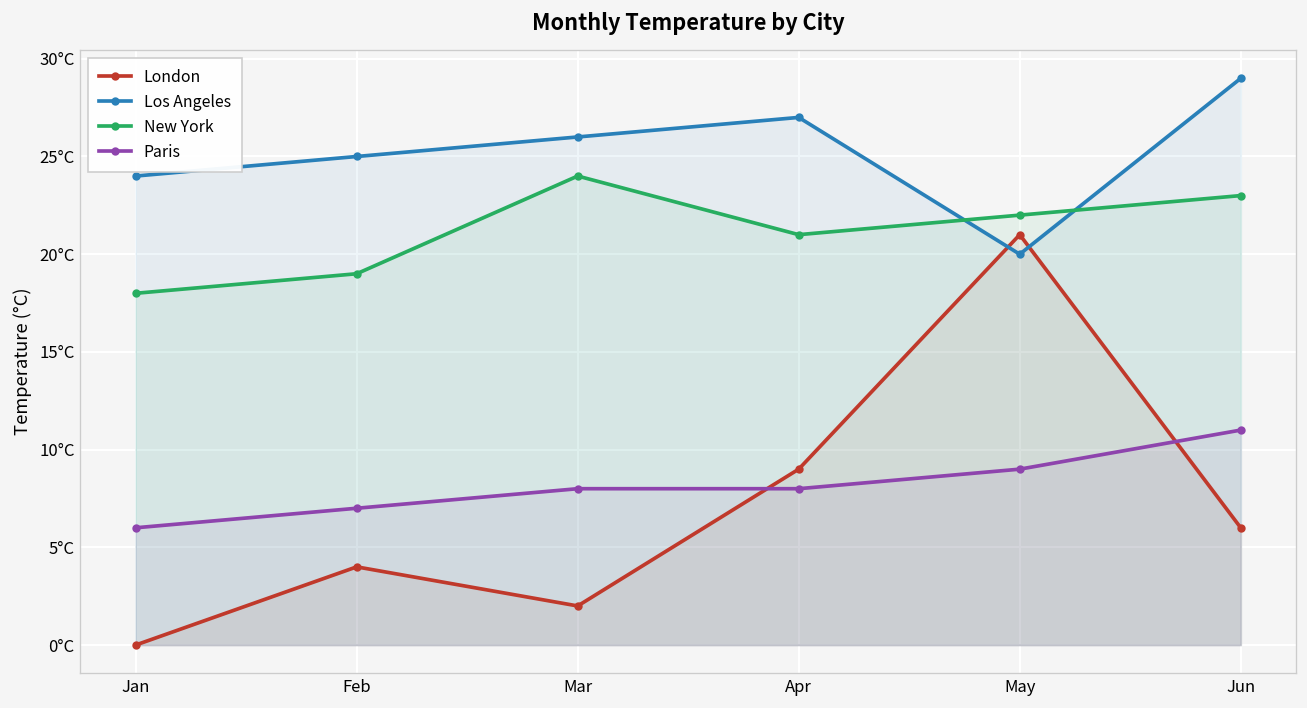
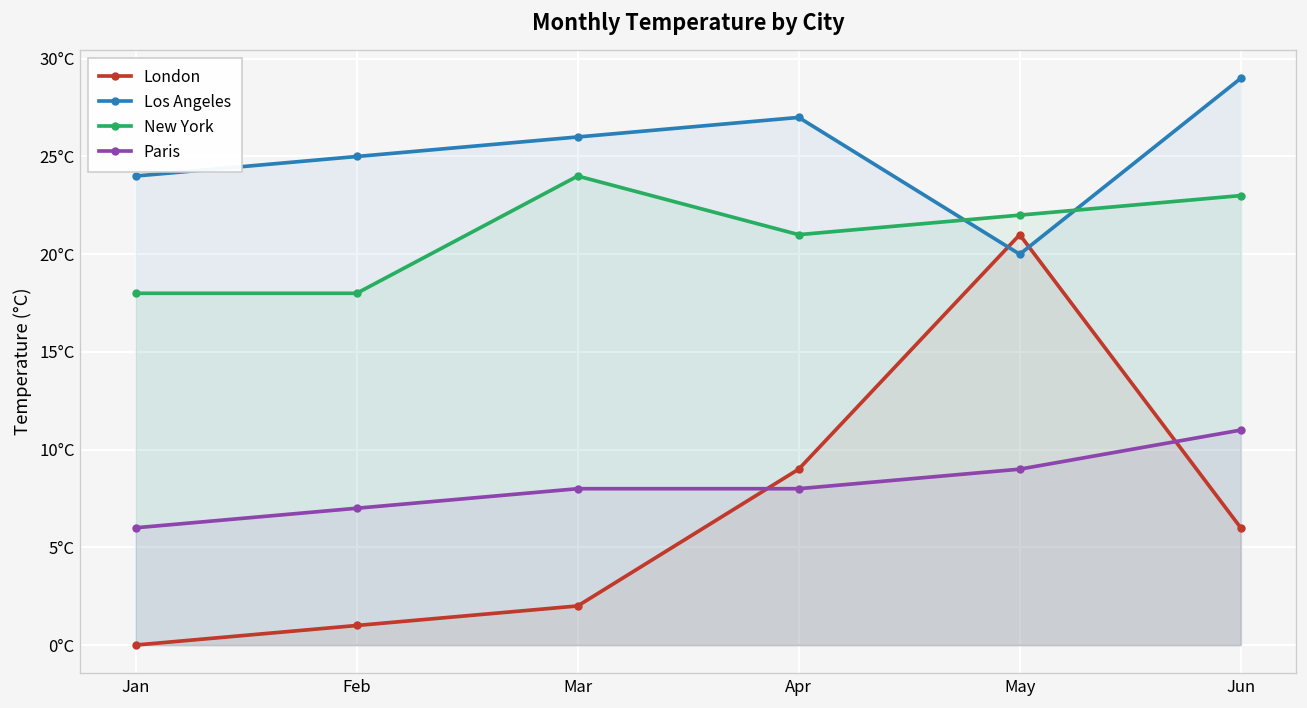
  {
    "London": {
      "Jan": "0°C",
-     "Feb": "4°C",
+     "Feb": "1°C",
      "Mar": "2°C",
      "Apr": "9°C",
      "May": "21°C",
      "Jun": "6°C"
    },
    "Los Angeles": {
      "Jan": "24°C",
      "Feb": "25°C",
      "Mar": "26°C",
      "Apr": "27°C",
      "May": "20°C",
      "Jun": "29°C"
    },
    "New York": {
      "Jan": "18°C",
-     "Feb": "19°C",
+     "Feb": "18°C",
      "Mar": "24°C",
      "Apr": "21°C",
      "May": "22°C",
      "Jun": "23°C"
    },
    "Paris": {
      "Jan": "6°C",
      "Feb": "7°C",
      "Mar": "8°C",
      "Apr": "8°C",
      "May": "9°C",
      "Jun": "11°C"
    }
  }
